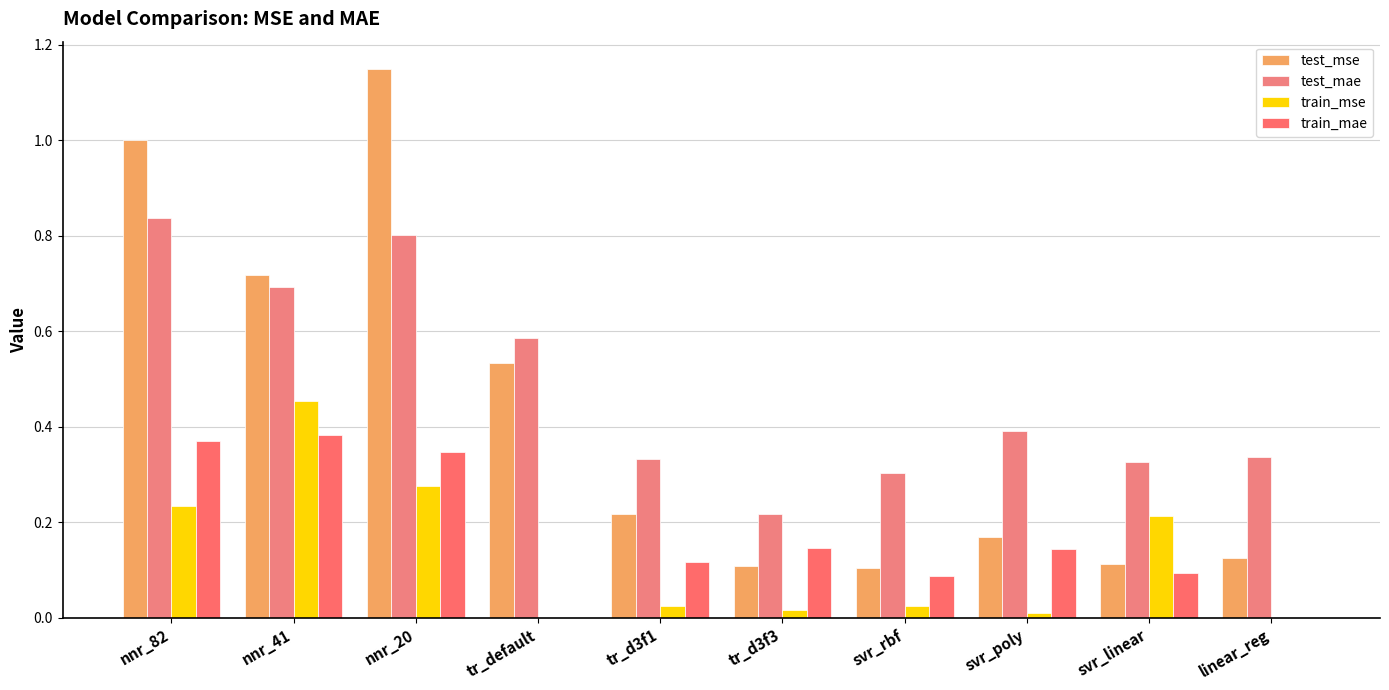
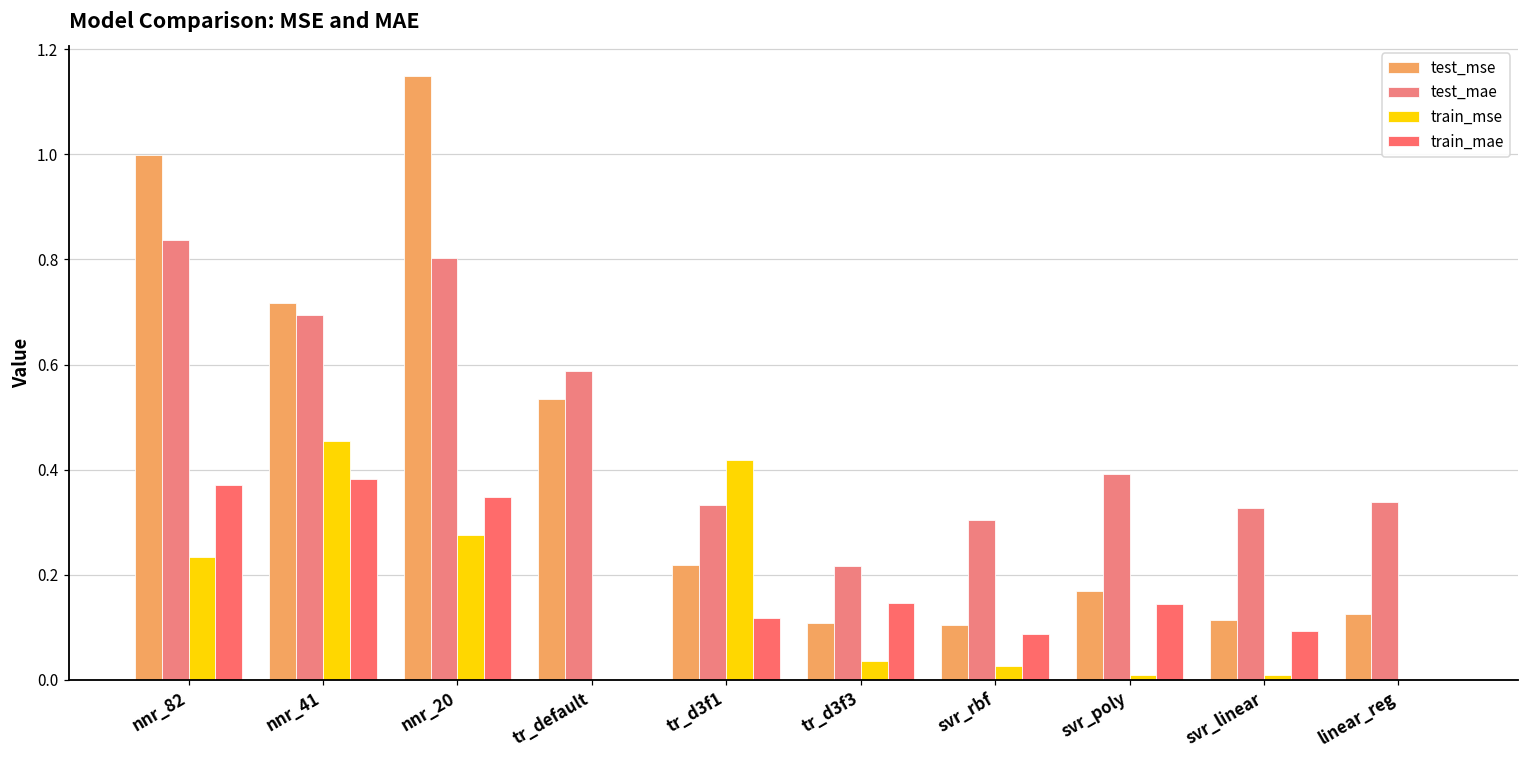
  {
    "train_mse": {
      "nnr_82": 0.23,
      "nnr_41": 0.45,
      "nnr_20": 0.28,
      "tr_default": 0.00,
-     "tr_d3f1": 0.02,
-     "tr_d3f3": 0.02,
+     "tr_d3f1": 0.42,
+     "tr_d3f3": 0.04,
      "svr_rbf": 0.03,
      "svr_poly": 0.01,
-     "svr_linear": 0.21
+     "svr_linear": 0.01
    }
  }
